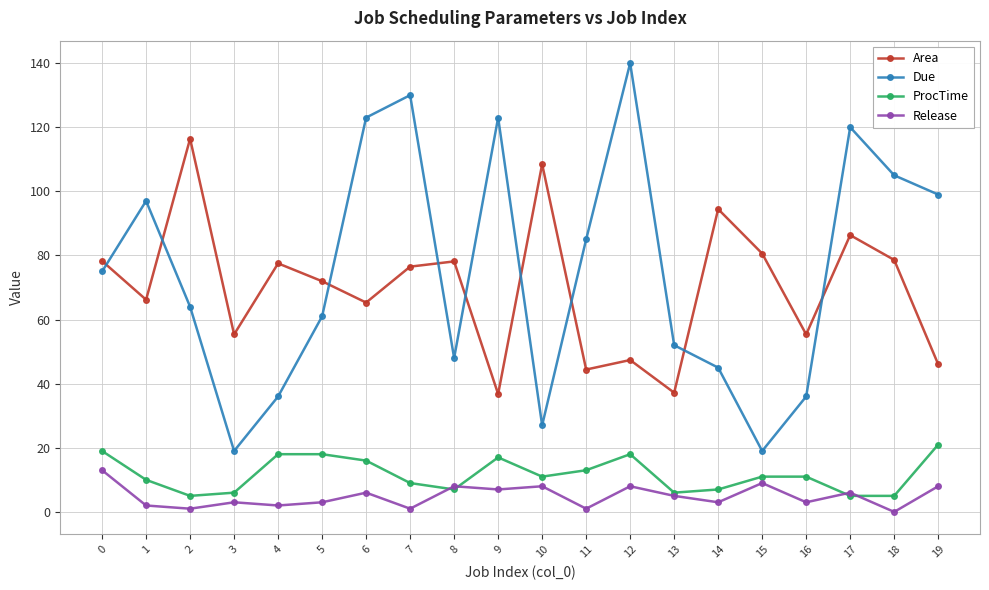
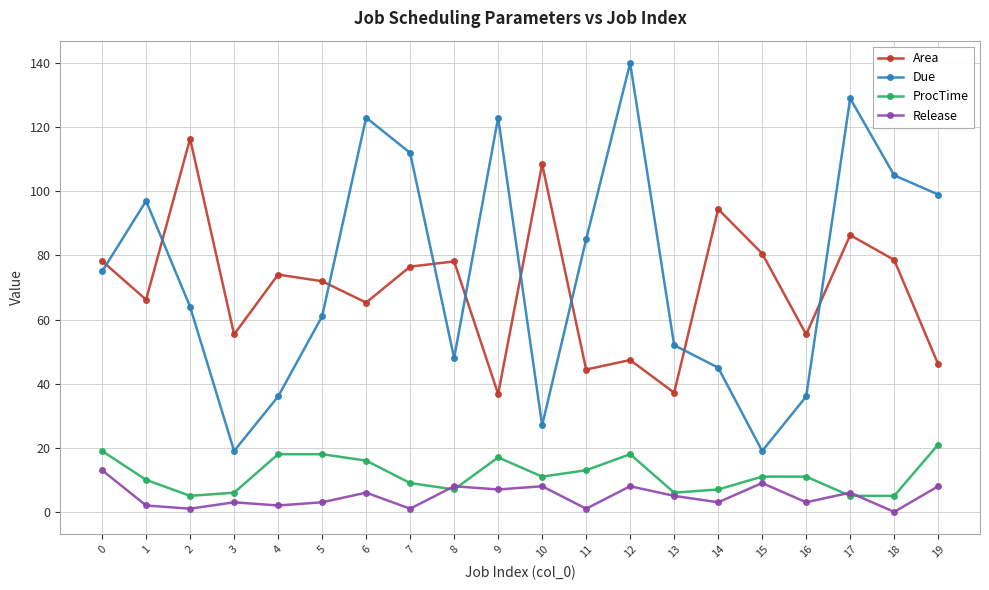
  {
    "Area": {
      "0": 78,
      "1": 66,
      "2": 116,
      "3": 55,
-     "4": 78,
+     "4": 74,
      "5": 72,
      "6": 65,
      "7": 77,
      "8": 78,
      "9": 37,
      "10": 108,
      "11": 44,
      "12": 47,
      "13": 37,
      "14": 94,
      "15": 81,
      "16": 55,
      "17": 86,
      "18": 79,
      "19": 46
    },
    "Due": {
      "0": 75,
      "1": 97,
      "2": 64,
      "3": 19,
      "4": 36,
      "5": 61,
      "6": 123,
-     "7": 130,
+     "7": 112,
      "8": 48,
      "9": 123,
      "10": 27,
      "11": 85,
      "12": 140,
      "13": 52,
      "14": 45,
      "15": 19,
      "16": 36,
-     "17": 120,
+     "17": 129,
      "18": 105,
      "19": 99
    },
    "ProcTime": {
      "0": 19,
      "1": 10,
      "2": 5,
      "3": 6,
      "4": 18,
      "5": 18,
      "6": 16,
      "7": 9,
      "8": 7,
      "9": 17,
      "10": 11,
      "11": 13,
      "12": 18,
      "13": 6,
      "14": 7,
      "15": 11,
      "16": 11,
      "17": 5,
      "18": 5,
      "19": 21
    },
    "Release": {
      "0": 13,
      "1": 2,
      "2": 1,
      "3": 3,
      "4": 2,
      "5": 3,
      "6": 6,
      "7": 1,
      "8": 8,
      "9": 7,
      "10": 8,
      "11": 1,
      "12": 8,
      "13": 5,
      "14": 3,
      "15": 9,
      "16": 3,
      "17": 6,
      "18": 0,
      "19": 8
    }
  }
